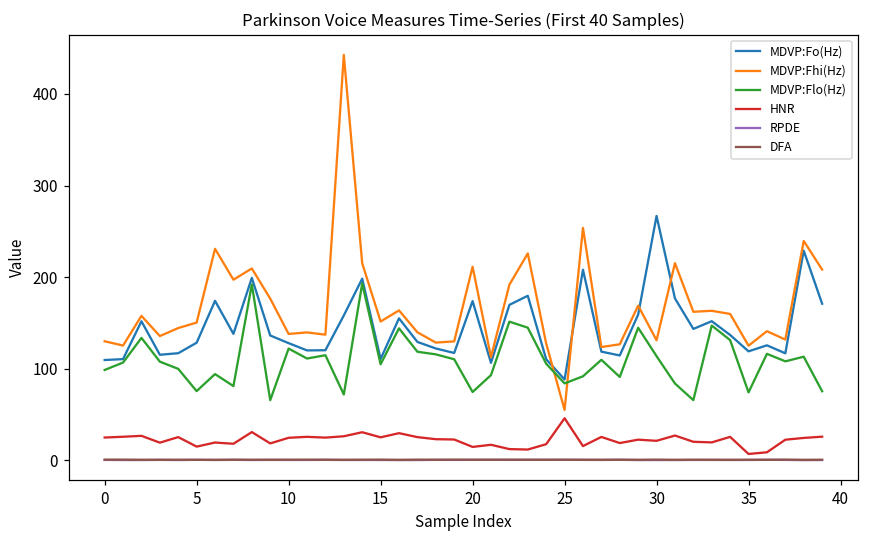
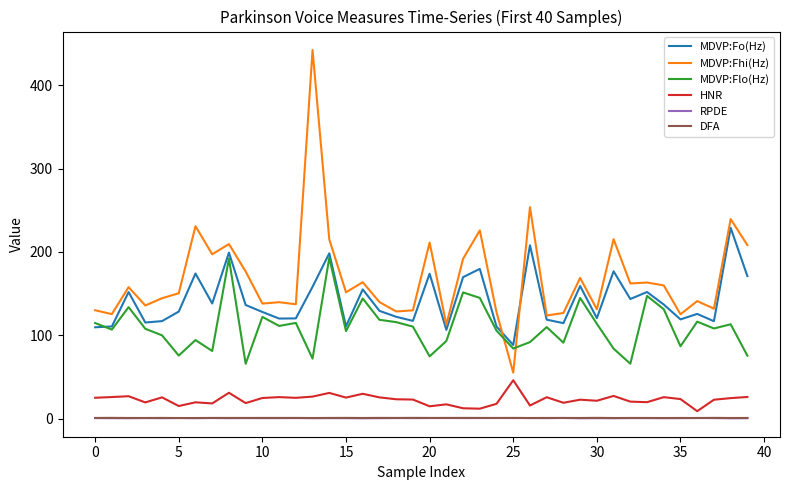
  {
    "MDVP:Fo(Hz)": {
      "0": 110,
      "5": 130,
      "10": 130,
      "15": 110,
      "20": 170,
      "25": 90,
-     "30": 270,
+     "30": 120,
      "35": 120
    },
    "MDVP:Fhi(Hz)": {
      "0": 130,
      "5": 150,
      "10": 140,
      "15": 150,
      "20": 210,
      "25": 60,
      "30": 130,
      "35": 130
    },
    "MDVP:Flo(Hz)": {
-     "0": 100,
+     "0": 110,
      "5": 80,
      "10": 120,
      "15": 110,
      "20": 70,
      "25": 80,
      "30": 110,
-     "35": 70
+     "35": 90
    },
    "HNR": {
      "0": 20,
      "5": 20,
      "10": 20,
      "15": 30,
      "20": 10,
      "25": 50,
      "30": 20,
-     "35": 10
+     "35": 20
    },
    "DFA": {
      "0": 0,
      "5": 0,
      "10": 0,
      "15": 0,
      "20": 0,
      "25": 0,
      "30": 0,
      "35": 0
    }
  }
